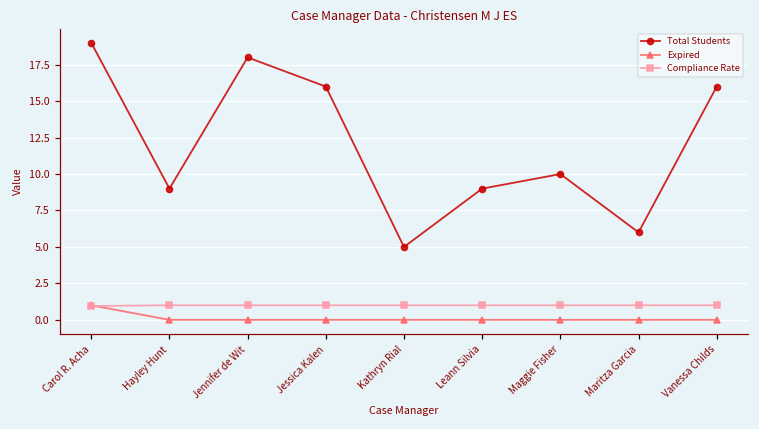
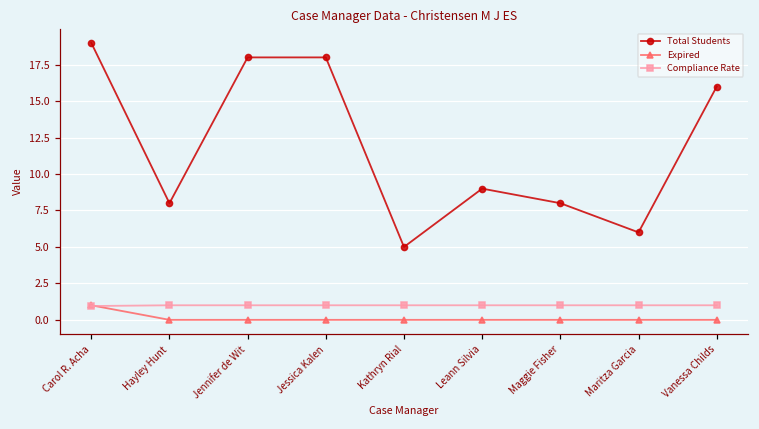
  {
    "Total Students": {
      "Carol R. Acha": 19,
-     "Hayley Hunt": 9,
+     "Hayley Hunt": 8,
      "Jennifer de Wit": 18,
-     "Jessica Kalen": 16,
+     "Jessica Kalen": 18,
      "Kathryn Rial": 5,
      "Leann Silvia": 9,
-     "Maggie Fisher": 10,
+     "Maggie Fisher": 8,
      "Maritza Garcia": 6,
      "Vanessa Childs": 16
    },
    "Expired": {
      "Hayley Hunt": 0,
      "Jennifer de Wit": 0,
      "Jessica Kalen": 0,
      "Kathryn Rial": 0,
      "Leann Silvia": 0,
      "Maggie Fisher": 0,
      "Maritza Garcia": 0,
      "Vanessa Childs": 0
    },
    "Compliance Rate": {
      "Hayley Hunt": 1,
      "Jennifer de Wit": 1,
      "Jessica Kalen": 1,
      "Kathryn Rial": 1,
      "Leann Silvia": 1,
      "Maggie Fisher": 1,
      "Maritza Garcia": 1,
      "Vanessa Childs": 1
    }
  }
